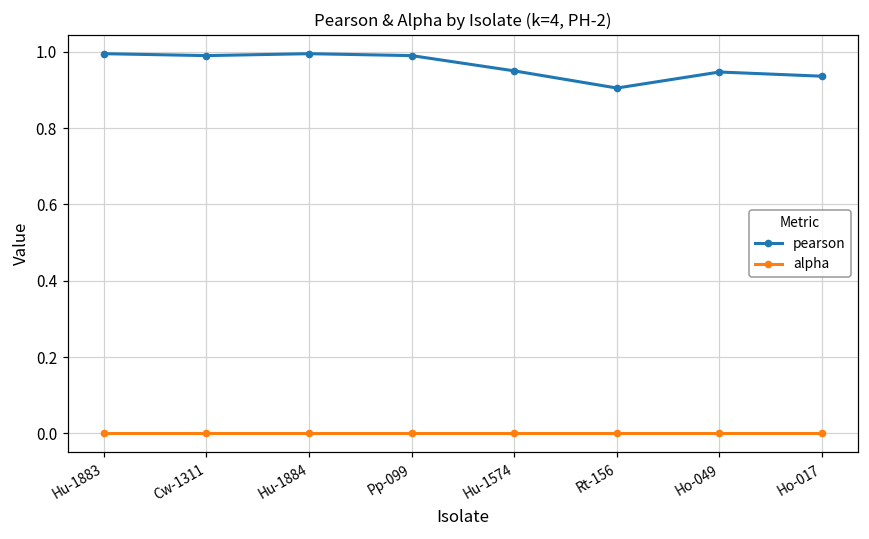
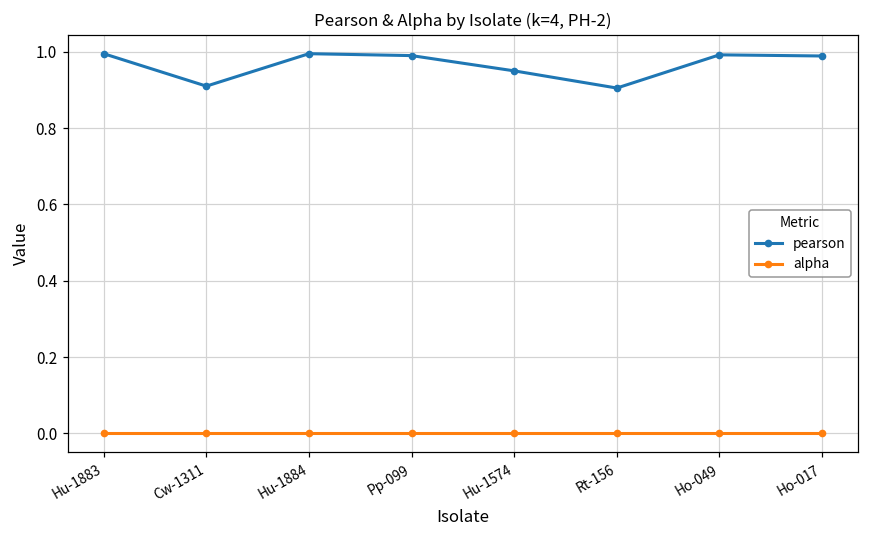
  {
    "pearson": {
      "Hu-1883": 1.00,
-     "Cw-1311": 0.99,
+     "Cw-1311": 0.91,
      "Hu-1884": 1.00,
      "Pp-099": 0.99,
      "Hu-1574": 0.95,
      "Rt-156": 0.91,
-     "Ho-049": 0.95,
-     "Ho-017": 0.94
+     "Ho-049": 0.99,
+     "Ho-017": 0.99
    },
    "alpha": {
      "Hu-1883": 0.00,
      "Cw-1311": 0.00,
      "Hu-1884": 0.00,
      "Pp-099": 0.00,
      "Hu-1574": 0.00,
      "Rt-156": 0.00,
      "Ho-049": 0.00,
      "Ho-017": 0.00
    }
  }
